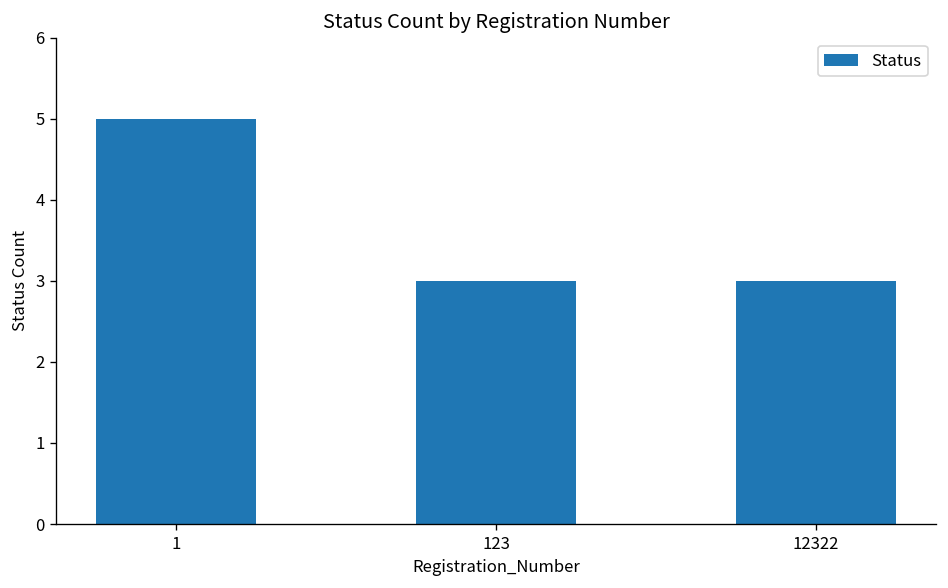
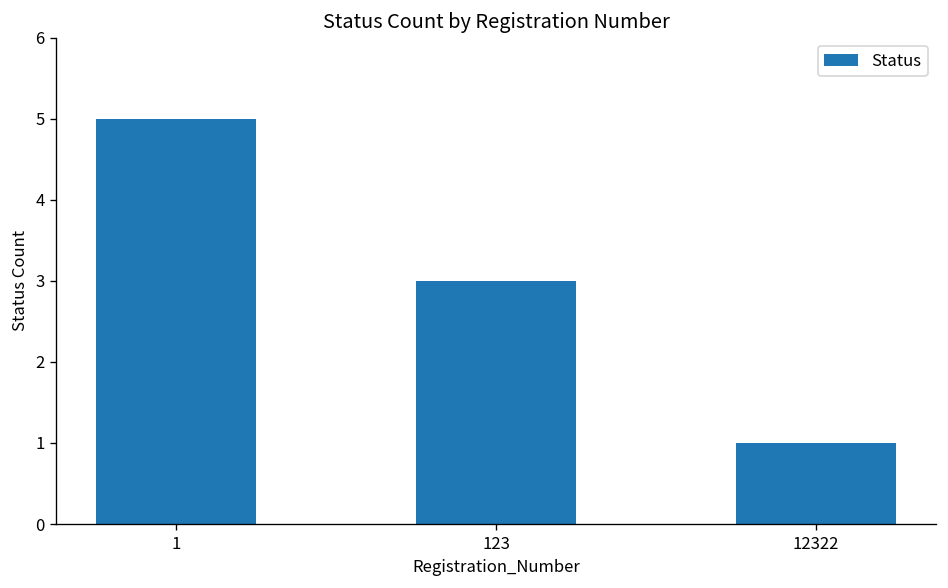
  {
    "1": 5,
    "123": 3,
-   "12322": 3
+   "12322": 1
  }
